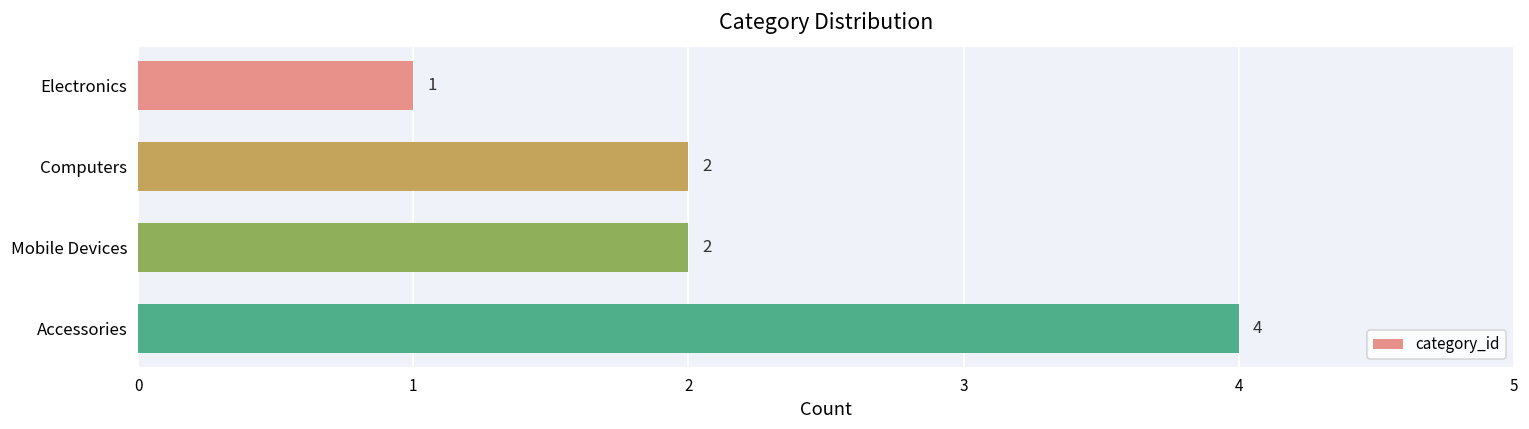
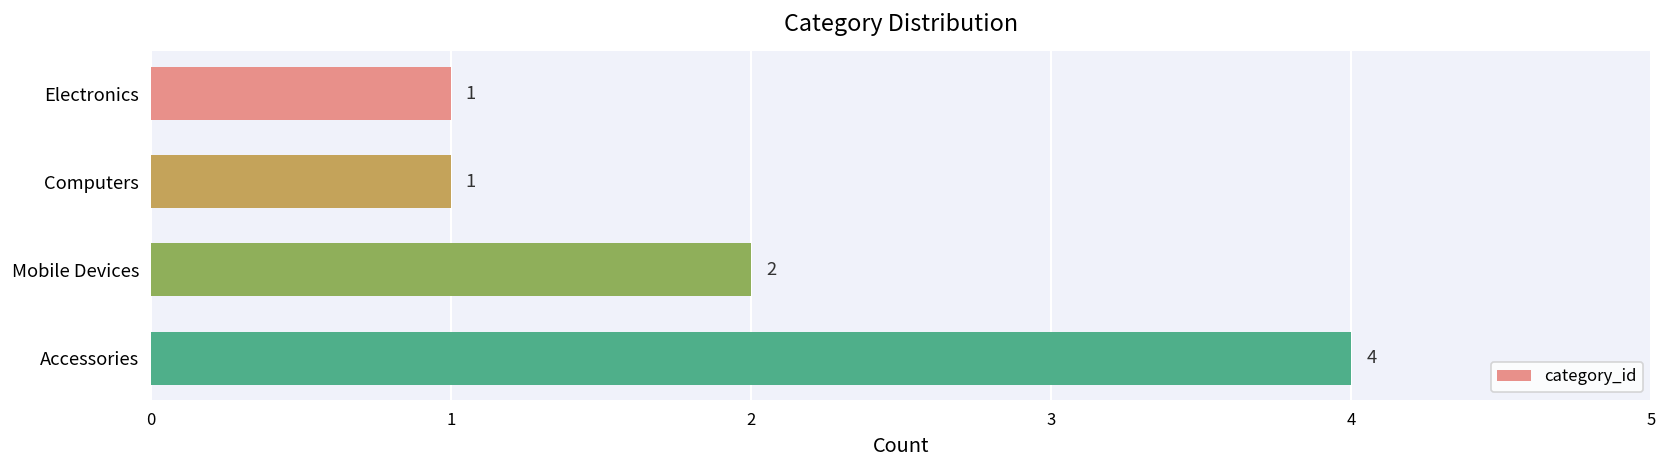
  {
    "Electronics": 1,
-   "Computers": 2,
+   "Computers": 1,
    "Mobile Devices": 2,
    "Accessories": 4
  }
